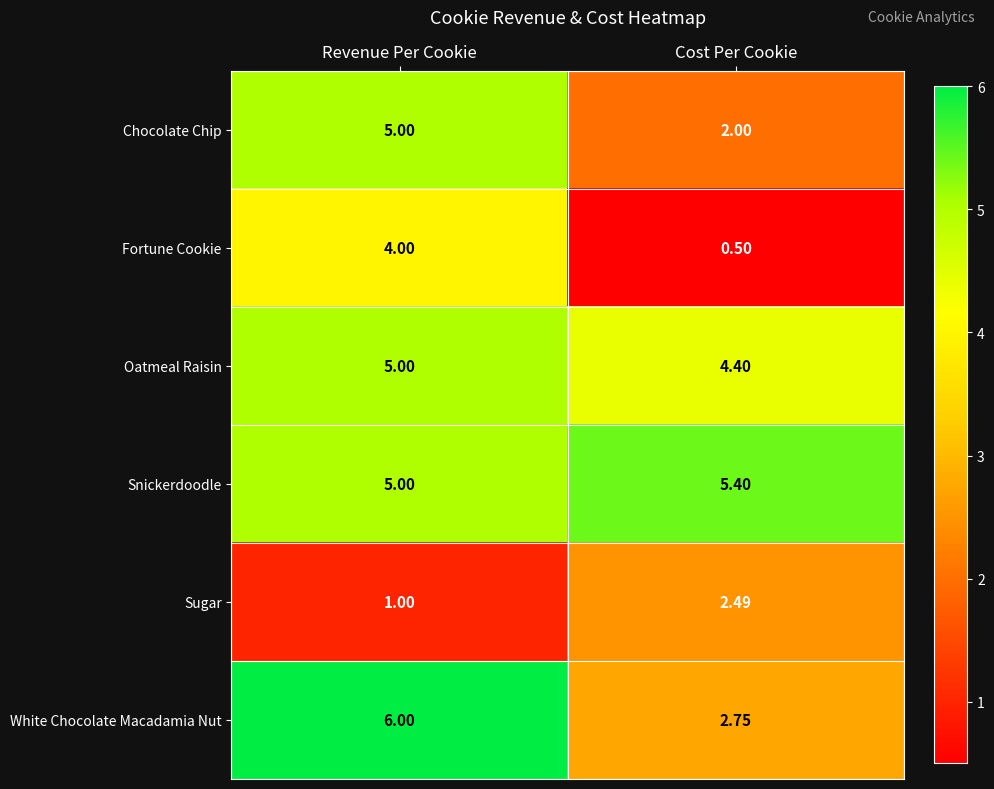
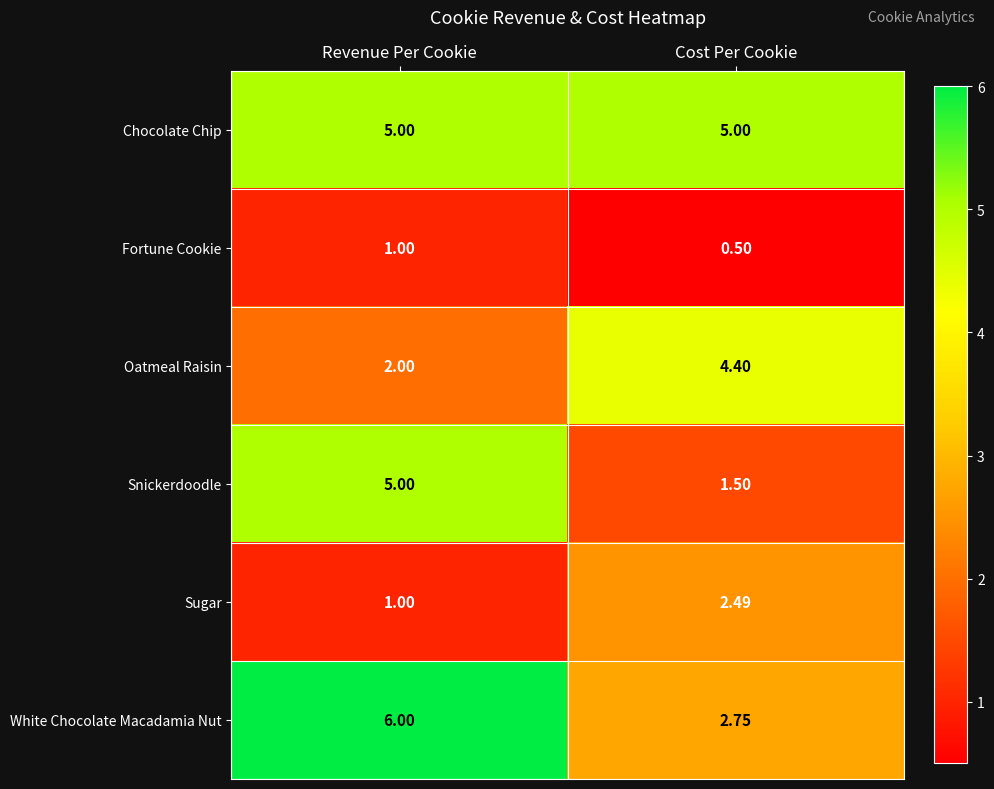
  {
    "Chocolate Chip": {
      "Revenue Per Cookie": 5.00,
-     "Cost Per Cookie": 2.00
+     "Cost Per Cookie": 5.00
    },
    "Fortune Cookie": {
-     "Revenue Per Cookie": 4.00,
+     "Revenue Per Cookie": 1.00,
      "Cost Per Cookie": 0.50
    },
    "Oatmeal Raisin": {
-     "Revenue Per Cookie": 5.00,
+     "Revenue Per Cookie": 2.00,
      "Cost Per Cookie": 4.40
    },
    "Snickerdoodle": {
      "Revenue Per Cookie": 5.00,
-     "Cost Per Cookie": 5.40
+     "Cost Per Cookie": 1.50
    },
    "Sugar": {
      "Revenue Per Cookie": 1.00,
      "Cost Per Cookie": 2.49
    },
    "White Chocolate Macadamia Nut": {
      "Revenue Per Cookie": 6.00,
      "Cost Per Cookie": 2.75
    }
  }
